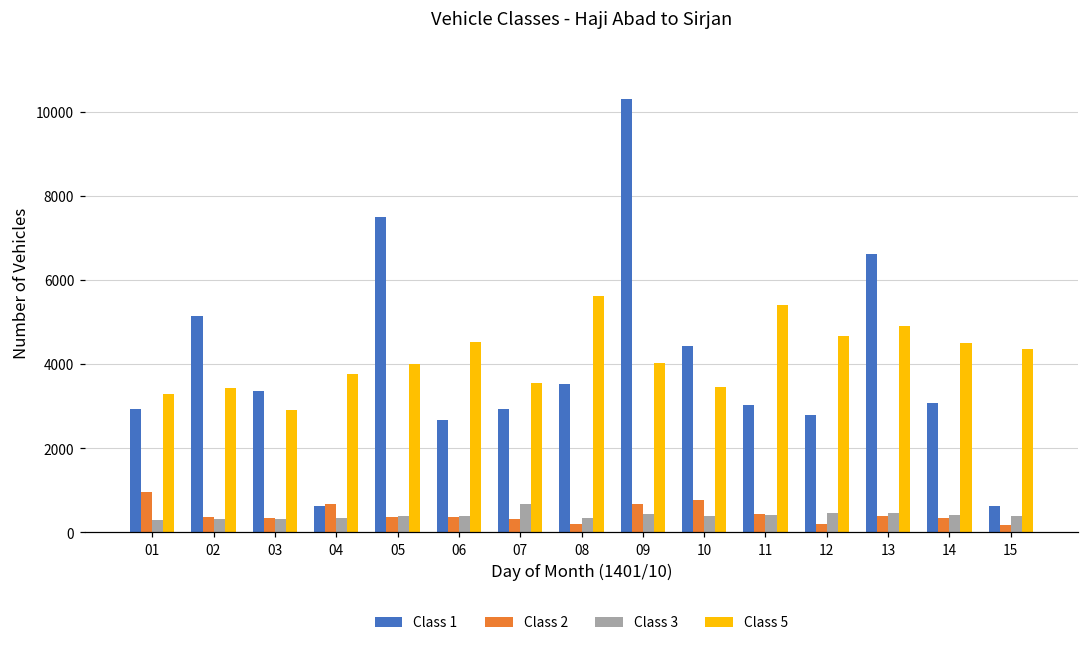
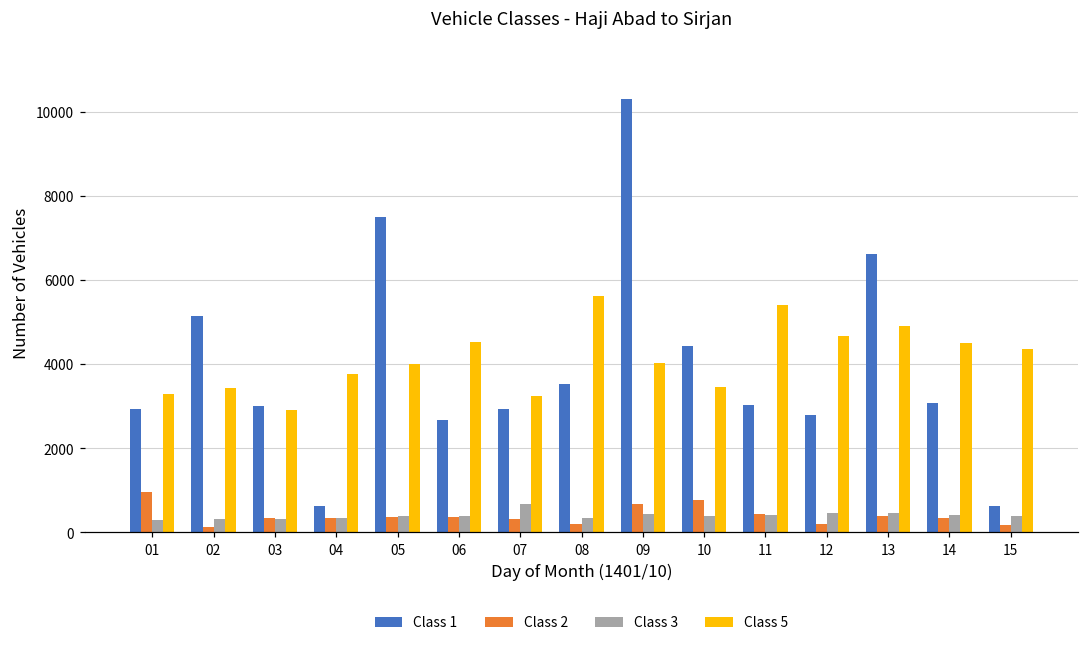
  {
    "Class 1": {
      "01": 2900,
      "02": 5100,
-     "03": 3400,
+     "03": 3000,
      "04": 600,
      "05": 7500,
      "06": 2700,
      "07": 2900,
      "08": 3500,
      "09": 10300,
      "10": 4400,
      "11": 3000,
      "12": 2800,
      "13": 6600,
      "14": 3100,
      "15": 600
    },
    "Class 2": {
      "01": 1000,
-     "02": 400,
+     "02": 100,
      "03": 300,
-     "04": 700,
+     "04": 300,
      "05": 400,
      "06": 400,
      "07": 300,
      "08": 200,
      "09": 700,
      "10": 800,
      "11": 400,
      "12": 200,
      "13": 400,
      "14": 300,
      "15": 200
    },
    "Class 3": {
      "01": 300,
      "02": 300,
      "03": 300,
      "04": 300,
      "05": 400,
      "06": 400,
      "07": 700,
      "08": 300,
      "09": 400,
      "10": 400,
      "11": 400,
      "12": 500,
      "13": 500,
      "14": 400,
      "15": 400
    },
    "Class 5": {
      "01": 3300,
      "02": 3400,
      "03": 2900,
      "04": 3800,
      "05": 4000,
      "06": 4500,
-     "07": 3500,
+     "07": 3200,
      "08": 5600,
      "09": 4000,
      "10": 3500,
      "11": 5400,
      "12": 4700,
      "13": 4900,
      "14": 4500,
      "15": 4400
    }
  }
